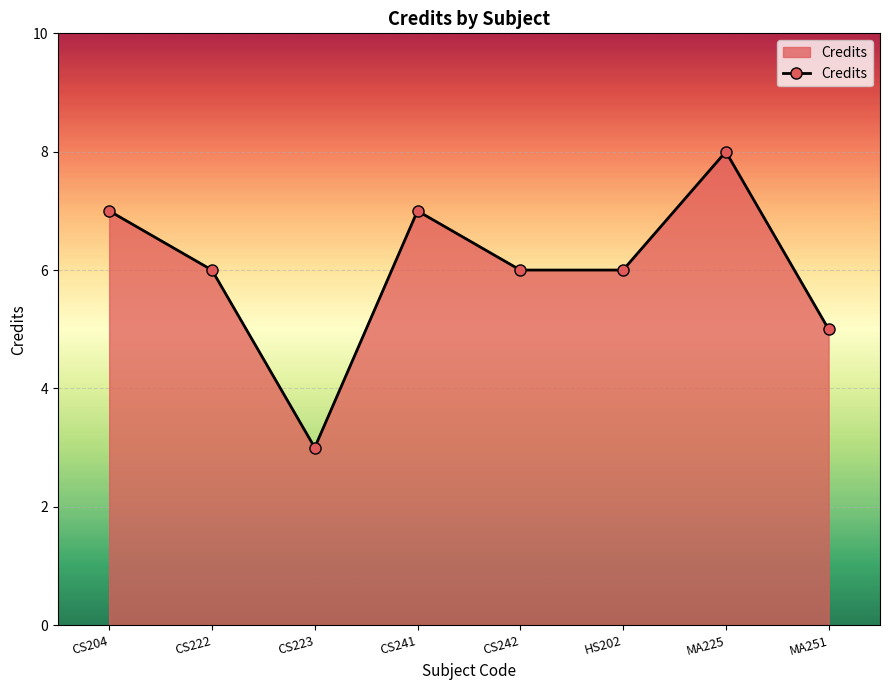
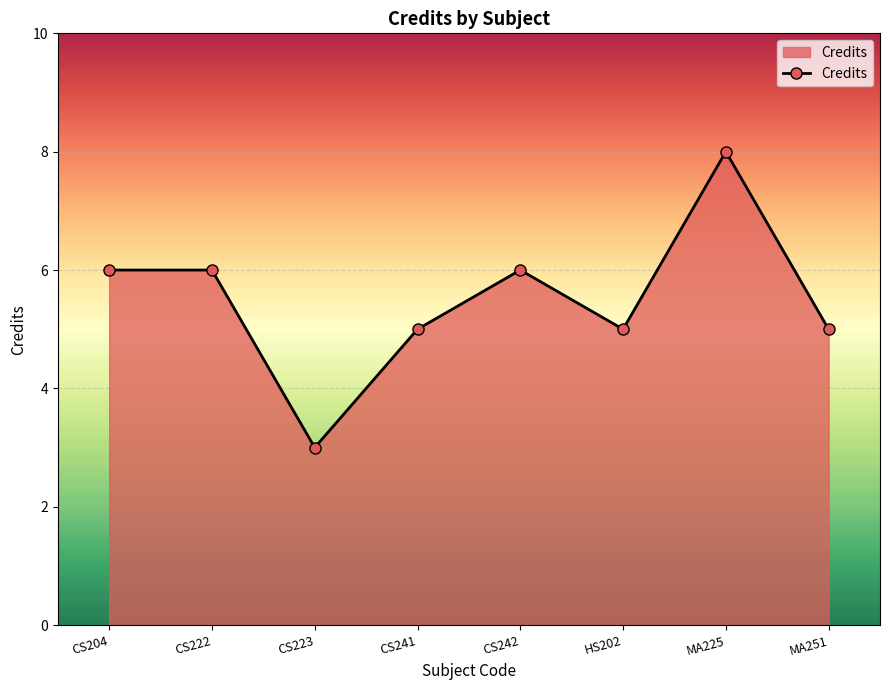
  {
-   "CS204": 7,
+   "CS204": 6,
    "CS222": 6,
    "CS223": 3,
-   "CS241": 7,
+   "CS241": 5,
    "CS242": 6,
-   "HS202": 6,
+   "HS202": 5,
    "MA225": 8,
    "MA251": 5
  }
